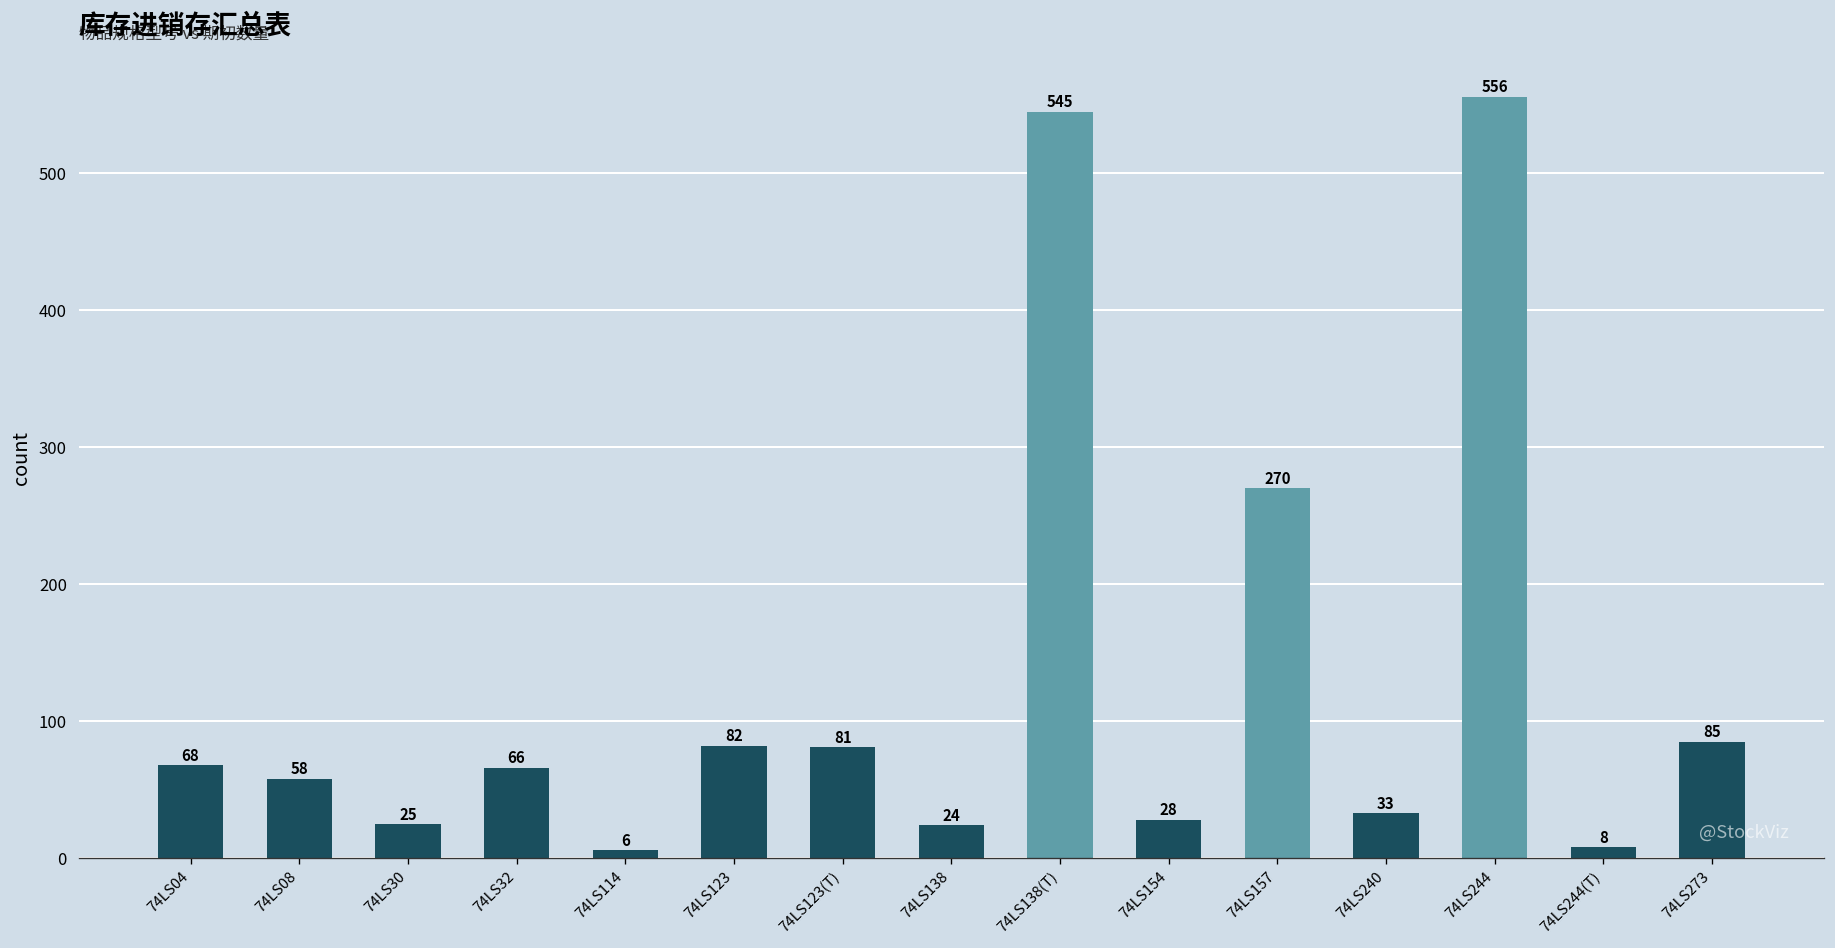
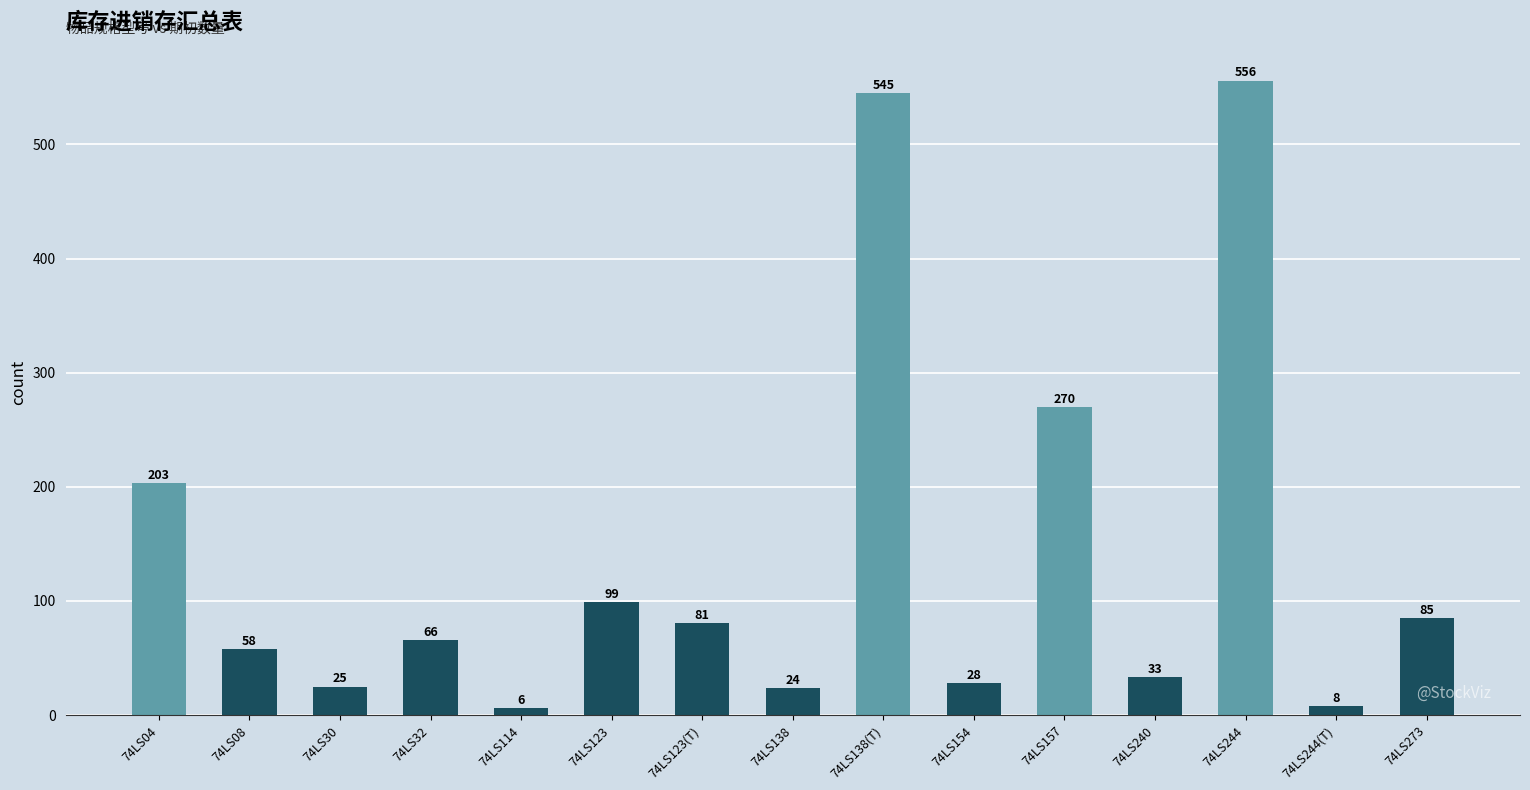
  {
-   "74LS04": 68,
+   "74LS04": 203,
    "74LS08": 58,
    "74LS30": 25,
    "74LS32": 66,
    "74LS114": 6,
-   "74LS123": 82,
+   "74LS123": 99,
    "74LS123(T)": 81,
    "74LS138": 24,
    "74LS138(T)": 545,
    "74LS154": 28,
    "74LS157": 270,
    "74LS240": 33,
    "74LS244": 556,
    "74LS244(T)": 8,
    "74LS273": 85
  }
